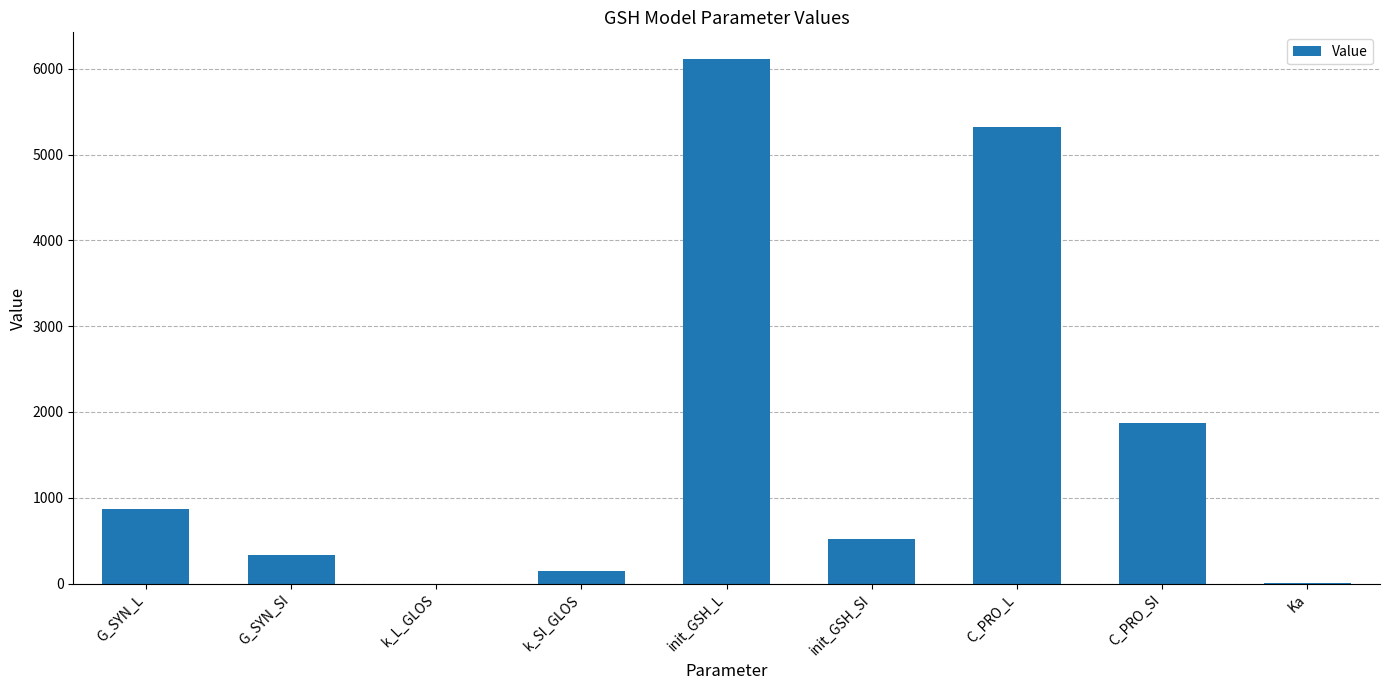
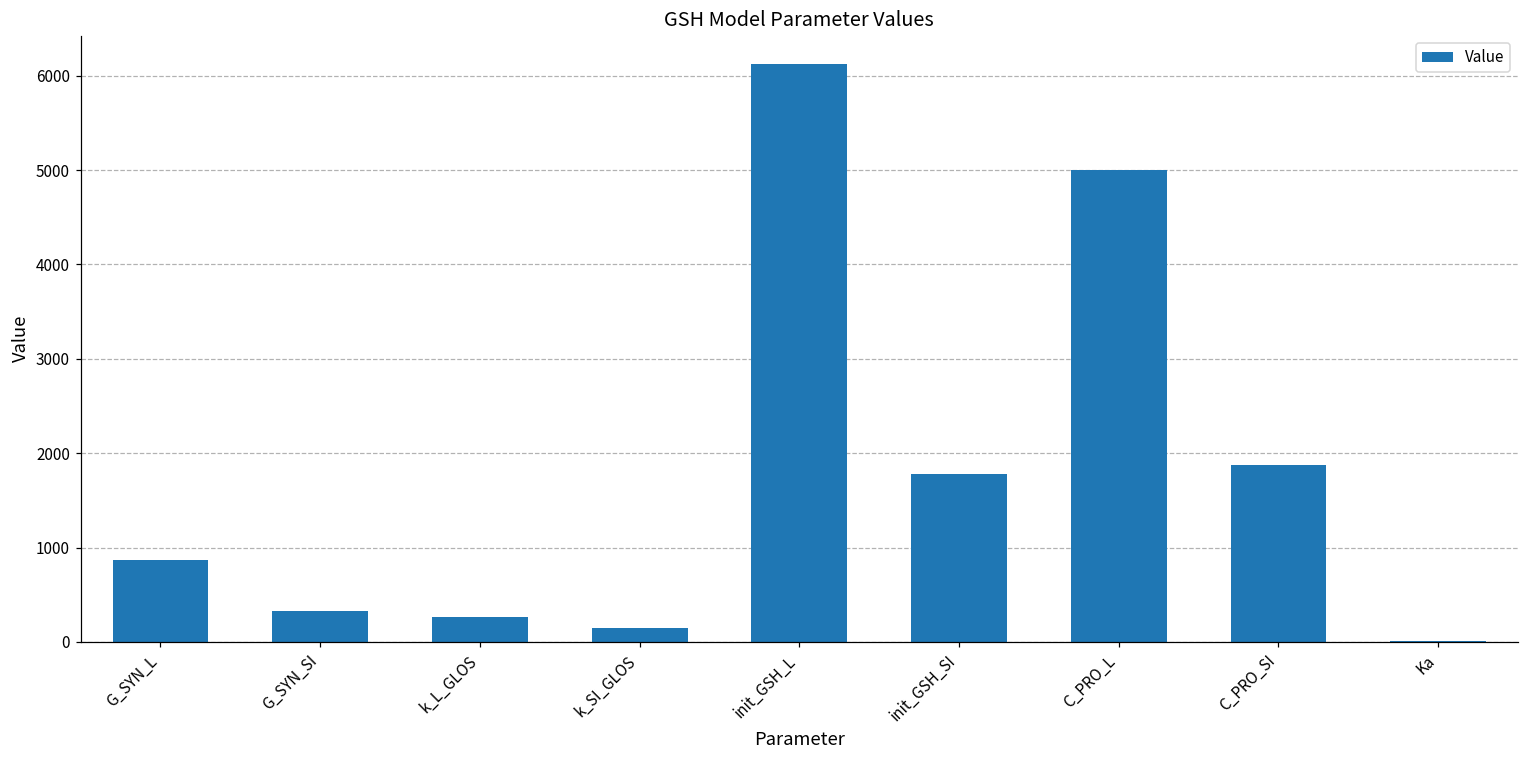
  {
    "G_SYN_L": 900,
    "G_SYN_SI": 300,
-   "k_L_GLOS": 0,
+   "k_L_GLOS": 300,
    "k_SI_GLOS": 100,
    "init_GSH_L": 6100,
-   "init_GSH_SI": 500,
-   "C_PRO_L": 5300,
+   "init_GSH_SI": 1800,
+   "C_PRO_L": 5000,
    "C_PRO_SI": 1900
  }
